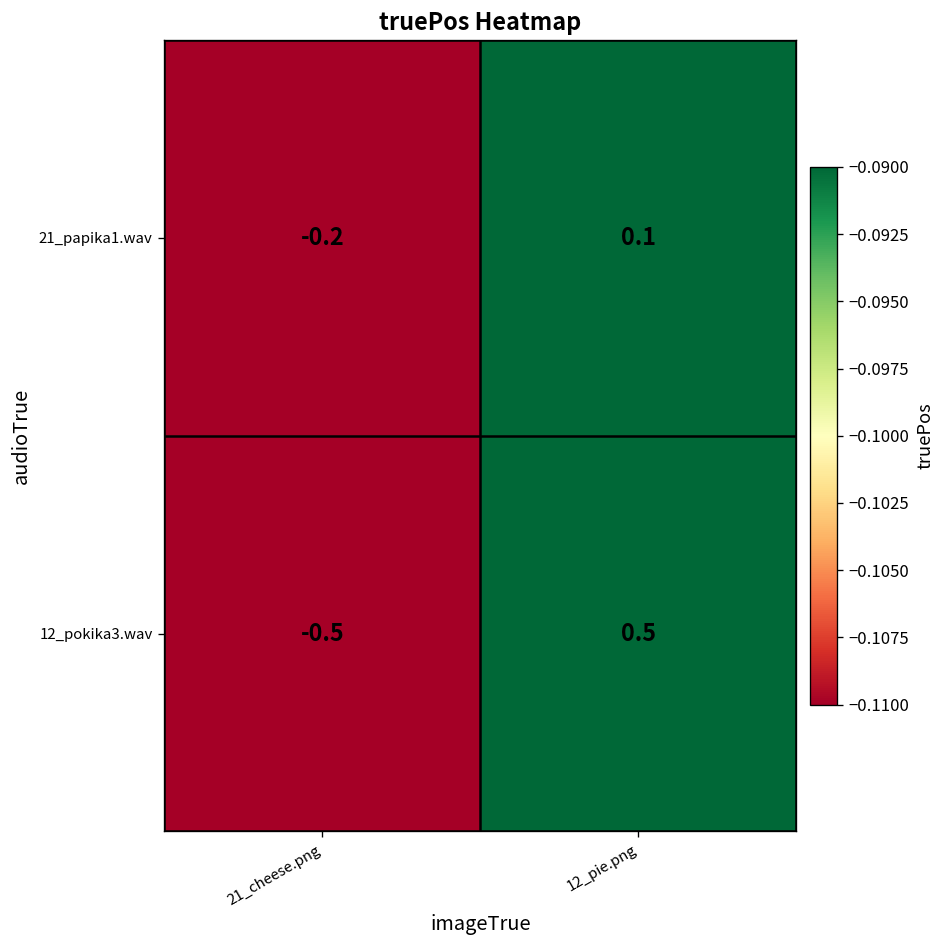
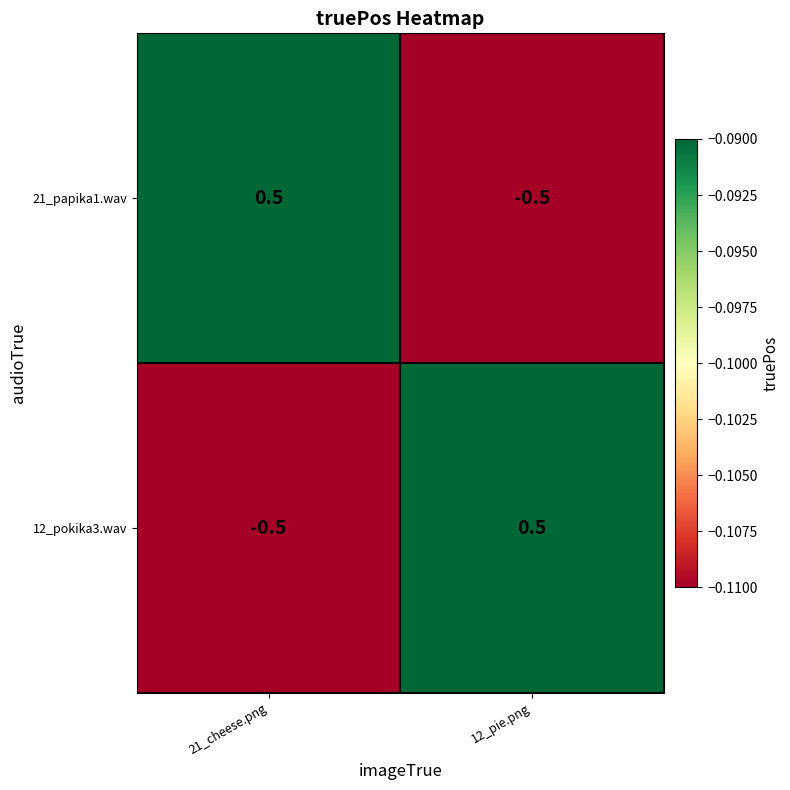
  {
    "21_papika1.wav": {
-     "21_cheese.png": -0.2,
-     "12_pie.png": 0.1
+     "21_cheese.png": 0.5,
+     "12_pie.png": -0.5
    },
    "12_pokika3.wav": {
      "21_cheese.png": -0.5,
      "12_pie.png": 0.5
    }
  }
